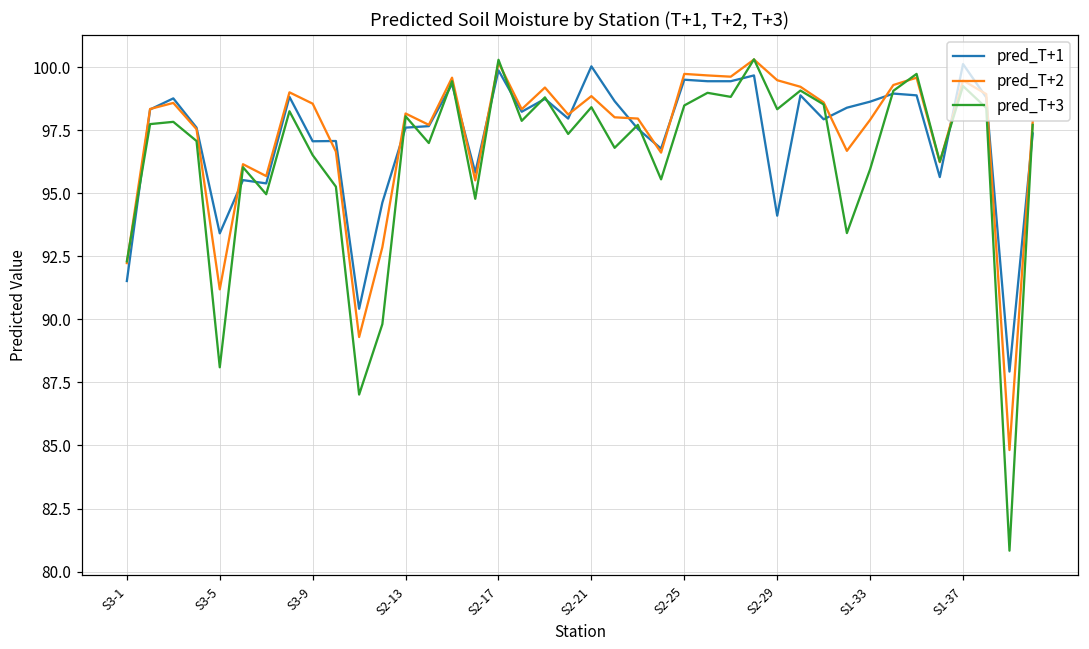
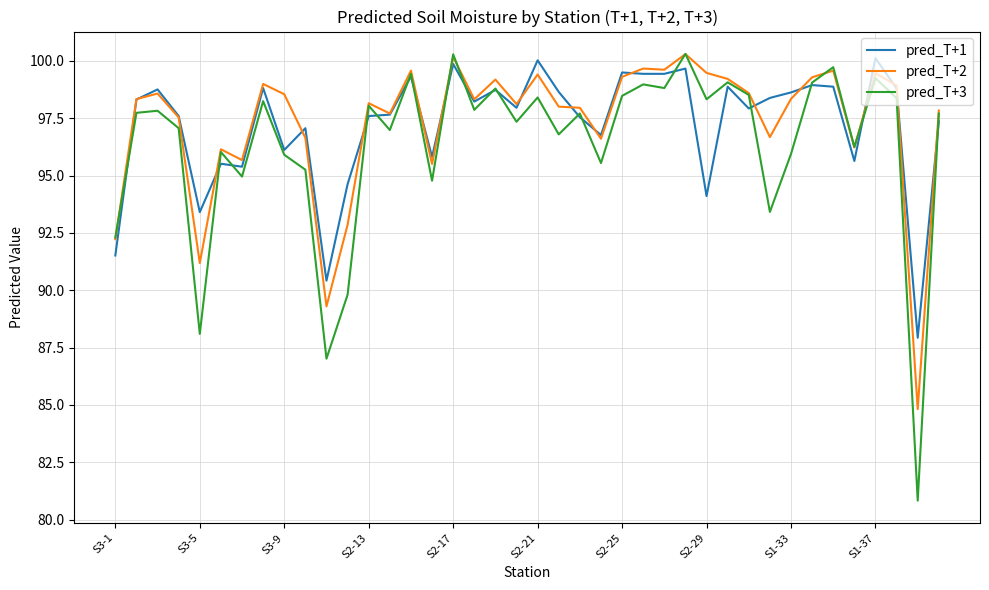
  {
    "pred_T+1": {
      "S3-1": 91.5,
      "S3-5": 93.4,
-     "S3-9": 97.1,
+     "S3-9": 96.1,
      "S2-13": 97.6,
      "S2-17": 99.9,
      "S2-21": 100.0,
      "S2-25": 99.5,
      "S2-29": 94.1,
      "S1-33": 98.6
    },
    "pred_T+2": {
      "S3-5": 91.2,
      "S3-9": 98.6,
      "S2-17": 100.2,
-     "S2-21": 98.9,
-     "S2-25": 99.7,
+     "S2-21": 99.4,
+     "S2-25": 99.3,
      "S2-29": 99.5,
-     "S1-33": 97.9
+     "S1-33": 98.4
    },
    "pred_T+3": {
      "S3-5": 88.1,
-     "S3-9": 96.5,
+     "S3-9": 95.9,
      "S2-17": 100.3,
      "S2-21": 98.4,
      "S2-25": 98.5,
      "S2-29": 98.3,
      "S1-33": 96.0
    }
  }
